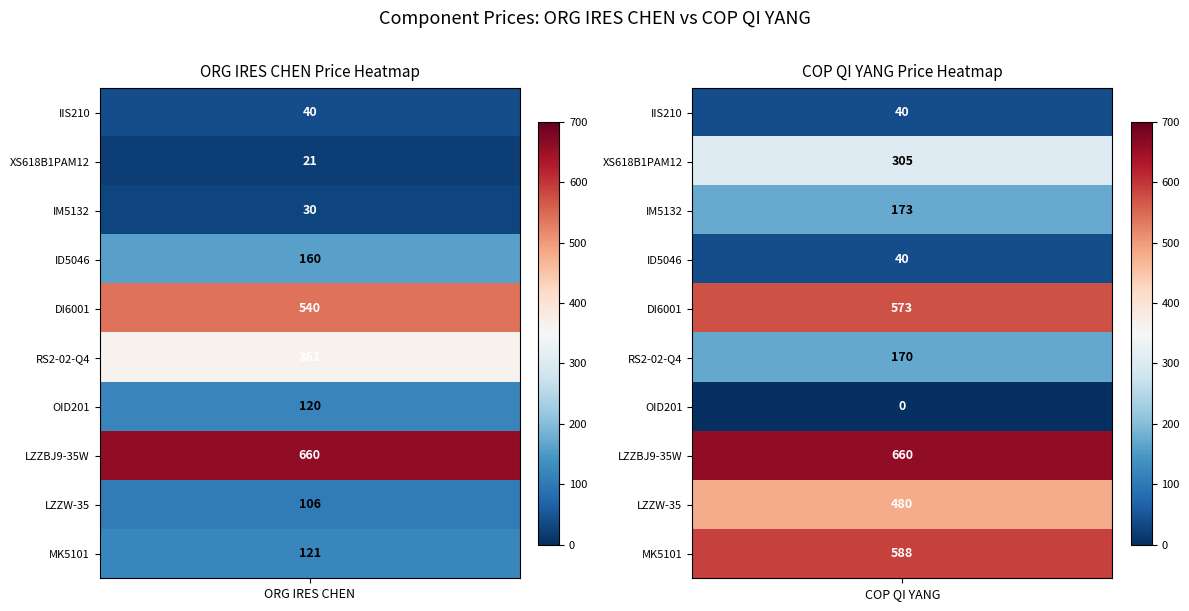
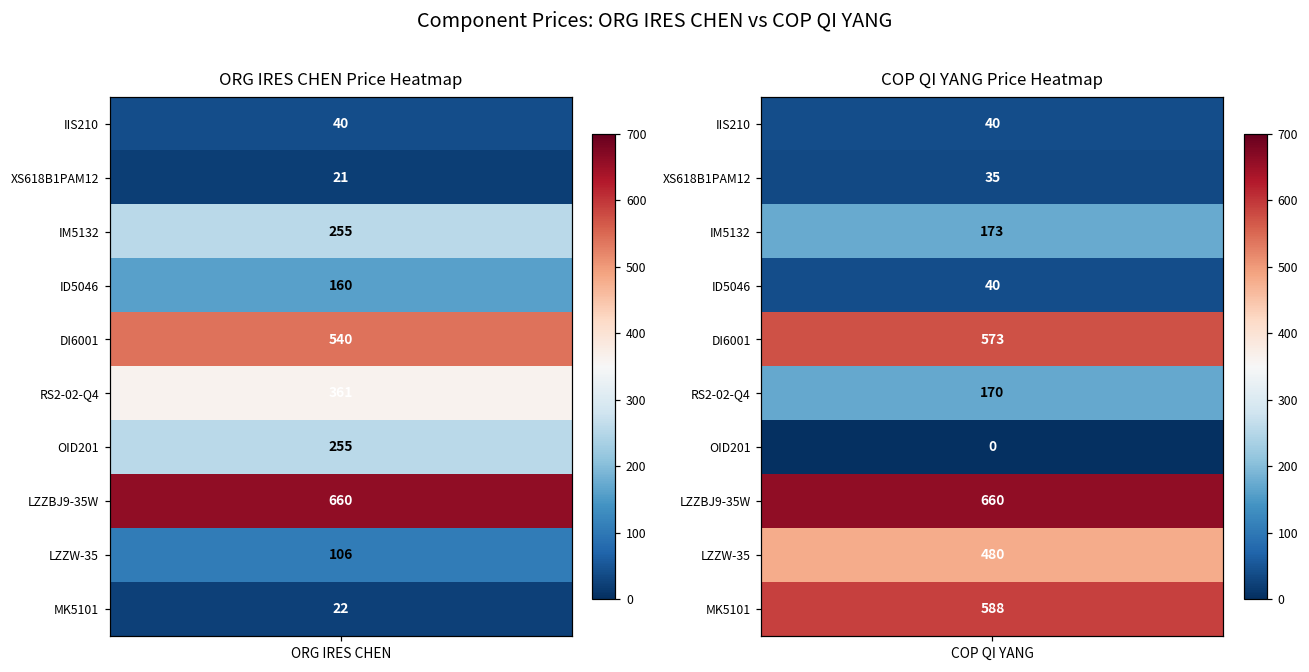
  {
    "ORG IRES CHEN Price Heatmap": {
      "IIS210": {
        "ORG IRES CHEN": 40
      },
      "XS618B1PAM12": {
        "ORG IRES CHEN": 21
      },
      "IM5132": {
-       "ORG IRES CHEN": 30
+       "ORG IRES CHEN": 255
      },
      "ID5046": {
        "ORG IRES CHEN": 160
      },
      "DI6001": {
        "ORG IRES CHEN": 540
      },
      "OID201": {
-       "ORG IRES CHEN": 120
+       "ORG IRES CHEN": 255
      },
      "LZZBJ9-35W": {
        "ORG IRES CHEN": 660
      },
      "LZZW-35": {
        "ORG IRES CHEN": 106
      },
      "MK5101": {
-       "ORG IRES CHEN": 121
+       "ORG IRES CHEN": 22
      }
    },
    "COP QI YANG Price Heatmap": {
      "IIS210": {
        "COP QI YANG": 40
      },
      "XS618B1PAM12": {
-       "COP QI YANG": 305
+       "COP QI YANG": 35
      },
      "IM5132": {
        "COP QI YANG": 173
      },
      "ID5046": {
        "COP QI YANG": 40
      },
      "DI6001": {
        "COP QI YANG": 573
      },
      "RS2-02-Q4": {
        "COP QI YANG": 170
      },
      "OID201": {
        "COP QI YANG": 0
      },
      "LZZBJ9-35W": {
        "COP QI YANG": 660
      },
      "LZZW-35": {
        "COP QI YANG": 480
      },
      "MK5101": {
        "COP QI YANG": 588
      }
    }
  }
